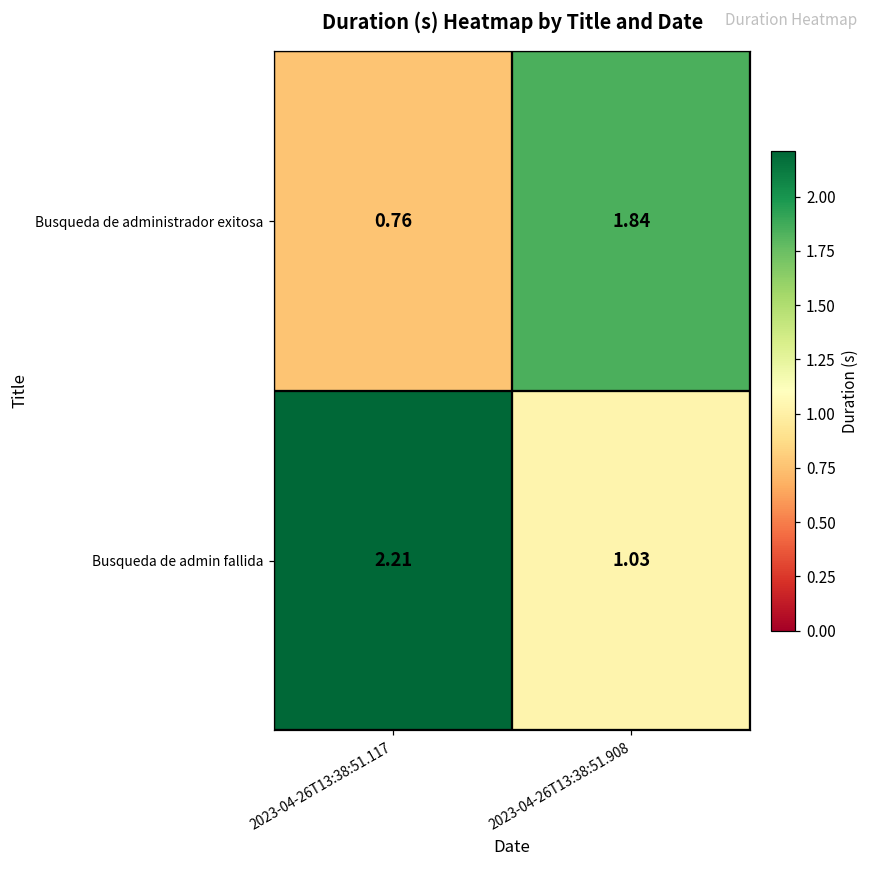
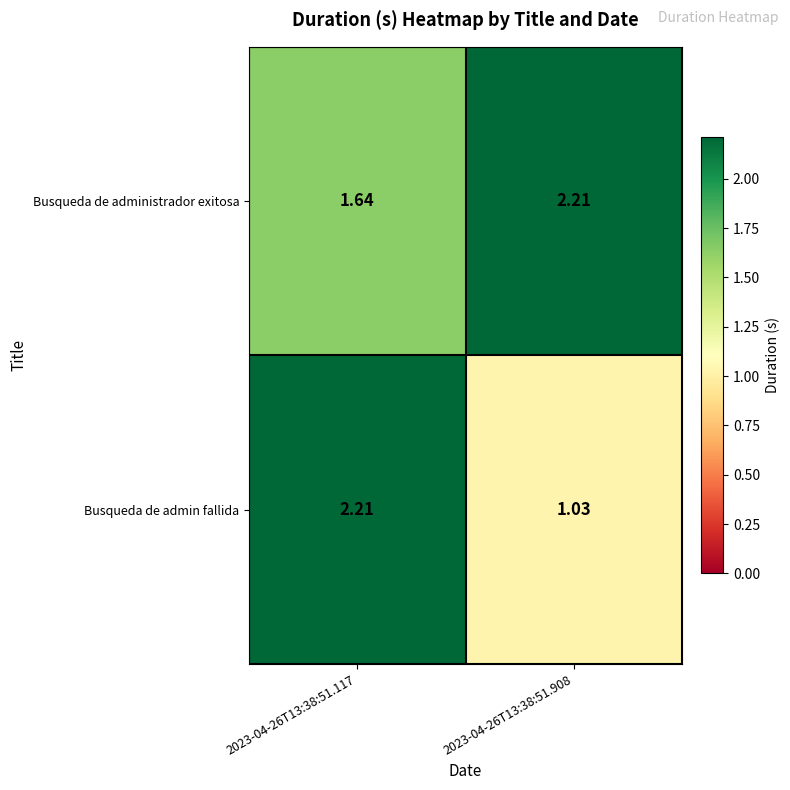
  {
    "Busqueda de administrador exitosa": {
-     "2023-04-26T13:38:51.117": 0.76,
-     "2023-04-26T13:38:51.908": 1.84
+     "2023-04-26T13:38:51.117": 1.64,
+     "2023-04-26T13:38:51.908": 2.21
    },
    "Busqueda de admin fallida": {
      "2023-04-26T13:38:51.117": 2.21,
      "2023-04-26T13:38:51.908": 1.03
    }
  }
